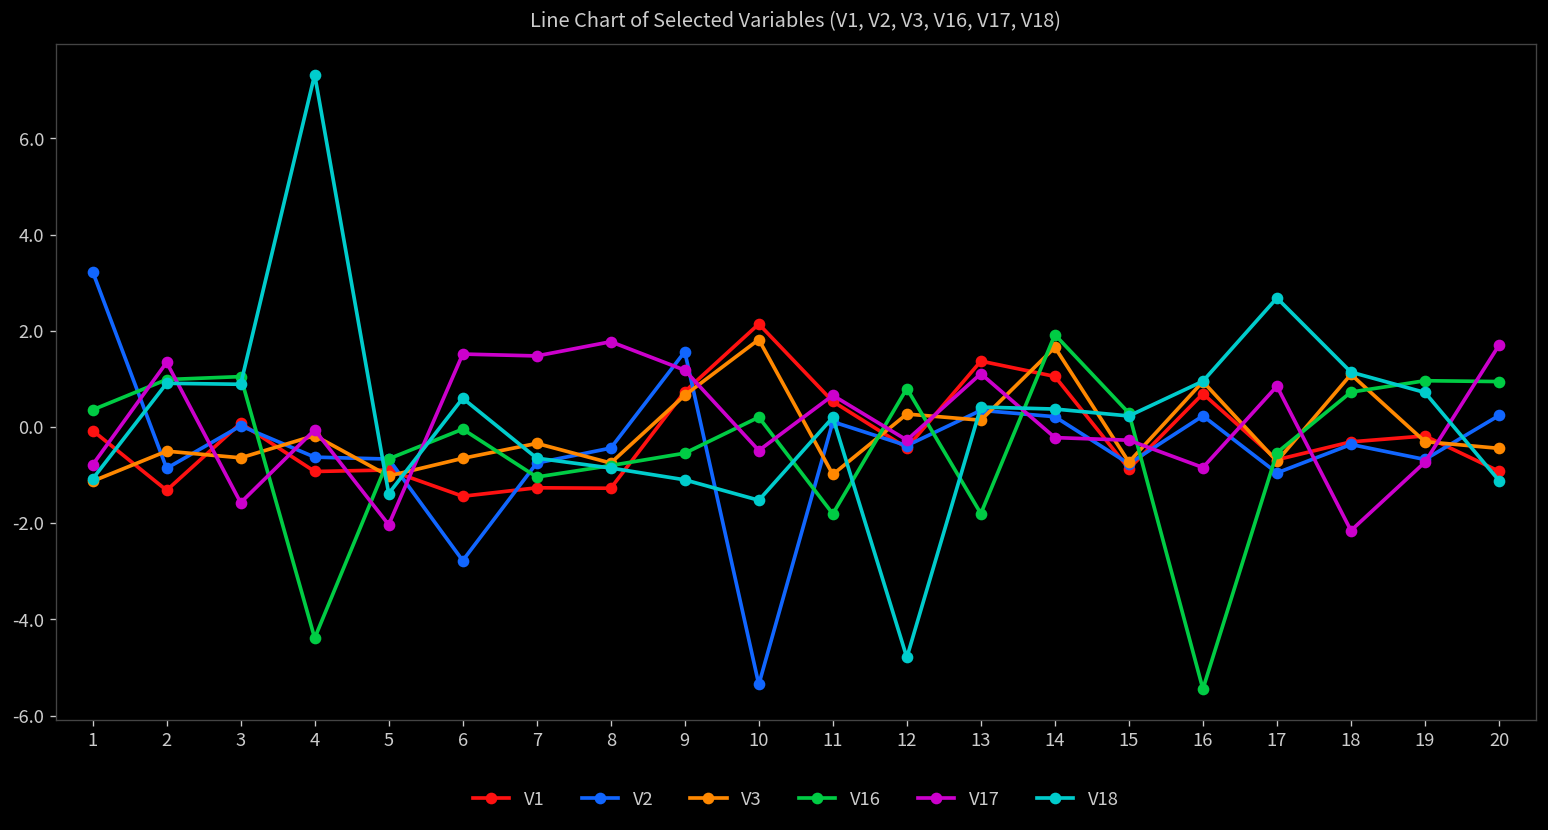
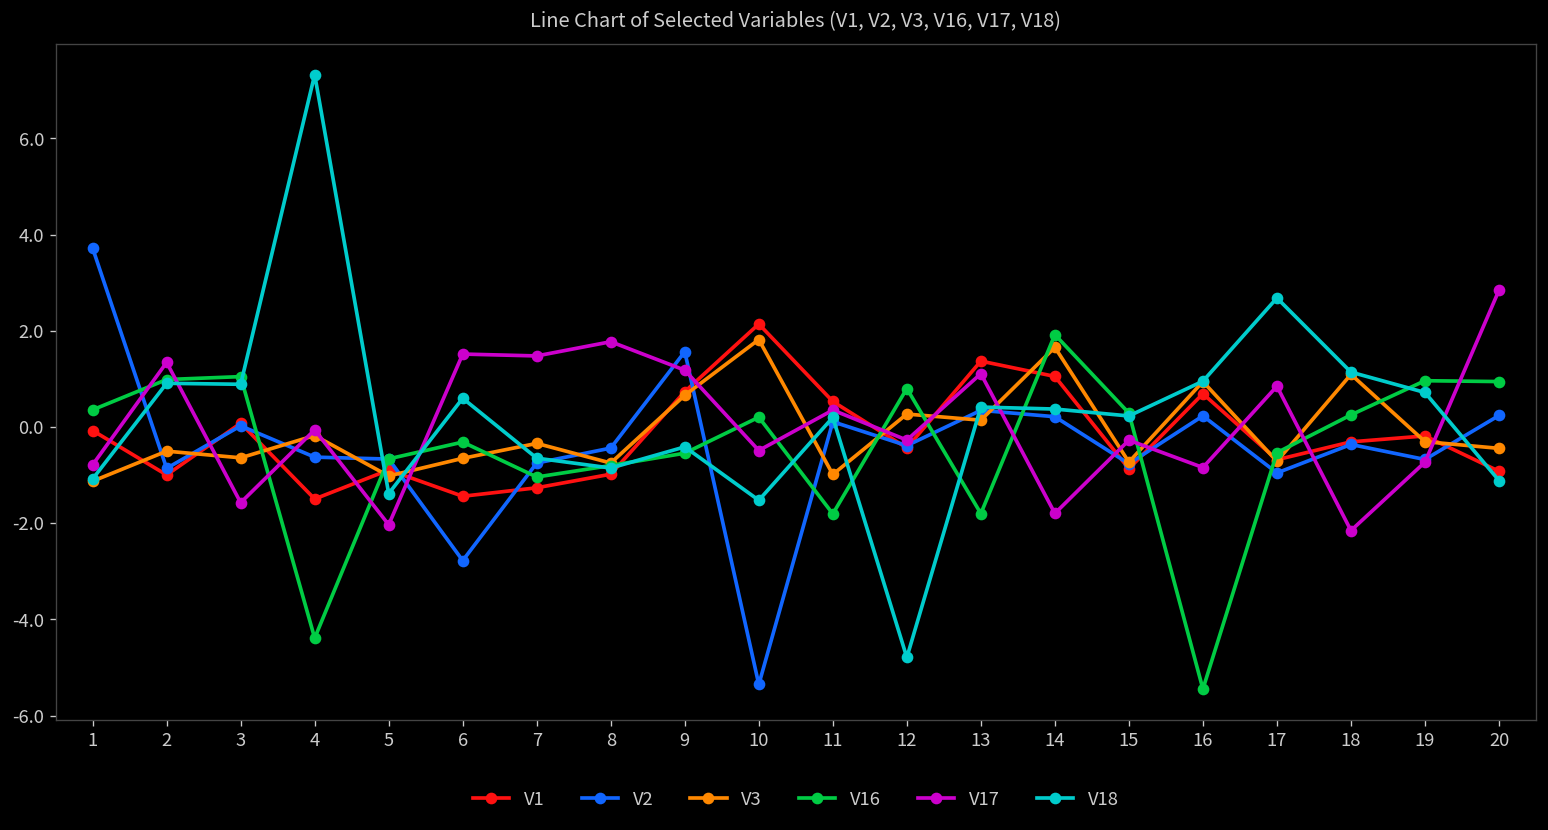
  {
    "V1": {
      "1": -0.1,
-     "2": -1.3,
-     "4": -0.9,
+     "2": -1.0,
+     "4": -1.5,
      "5": -0.9,
      "6": -1.4,
      "7": -1.3,
-     "8": -1.3,
+     "8": -1.0,
      "9": 0.7,
      "10": 2.1,
      "11": 0.5,
      "13": 1.4,
      "14": 1.1,
      "15": -0.9,
      "16": 0.7,
      "19": -0.2,
      "20": -0.9
    },
    "V2": {
-     "1": 3.2,
+     "1": 3.7,
      "2": -0.9,
      "4": -0.6,
      "6": -2.8,
      "7": -0.7,
      "8": -0.4,
      "9": 1.6,
      "10": -5.4,
      "11": 0.1,
      "13": 0.3,
      "14": 0.2,
      "16": 0.2,
      "17": -1.0,
      "20": 0.2
    },
    "V3": {
      "2": -0.5,
      "3": -0.6,
      "4": -0.2,
      "5": -1.0,
      "6": -0.7,
      "7": -0.3,
      "9": 0.7,
      "10": 1.8,
      "11": -1.0,
      "12": 0.3,
      "13": 0.1,
      "14": 1.7,
      "19": -0.3,
      "20": -0.4
    },
    "V16": {
      "1": 0.4,
      "2": 1.0,
      "3": 1.0,
      "4": -4.4,
-     "6": 0.0,
+     "6": -0.3,
      "7": -1.0,
      "9": -0.5,
      "10": 0.2,
      "11": -1.8,
      "12": 0.8,
      "13": -1.8,
      "14": 1.9,
      "16": -5.4,
      "17": -0.5,
-     "18": 0.7,
+     "18": 0.3,
      "19": 1.0,
      "20": 0.9
    },
    "V17": {
      "1": -0.8,
      "2": 1.3,
      "3": -1.6,
      "4": -0.1,
      "5": -2.0,
      "6": 1.5,
      "7": 1.5,
      "8": 1.8,
      "9": 1.2,
      "10": -0.5,
-     "11": 0.7,
+     "11": 0.4,
      "12": -0.3,
      "13": 1.1,
-     "14": -0.2,
+     "14": -1.8,
      "15": -0.3,
      "16": -0.8,
      "17": 0.8,
      "18": -2.2,
-     "20": 1.7
+     "20": 2.8
    },
    "V18": {
      "2": 0.9,
      "3": 0.9,
      "4": 7.3,
      "5": -1.4,
      "6": 0.6,
      "7": -0.6,
-     "9": -1.1,
+     "9": -0.4,
      "10": -1.5,
      "11": 0.2,
      "12": -4.8,
      "13": 0.4,
      "14": 0.4,
      "17": 2.7,
      "19": 0.7,
      "20": -1.1
    }
  }
